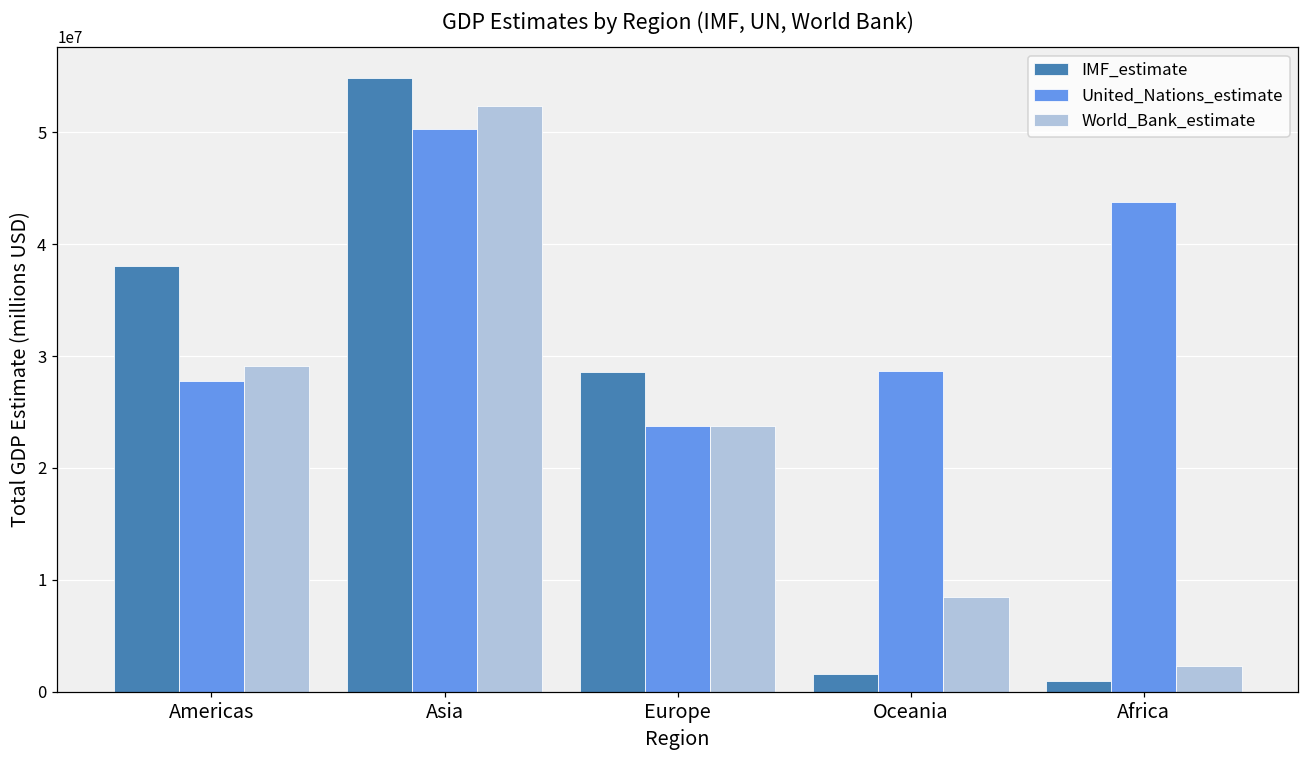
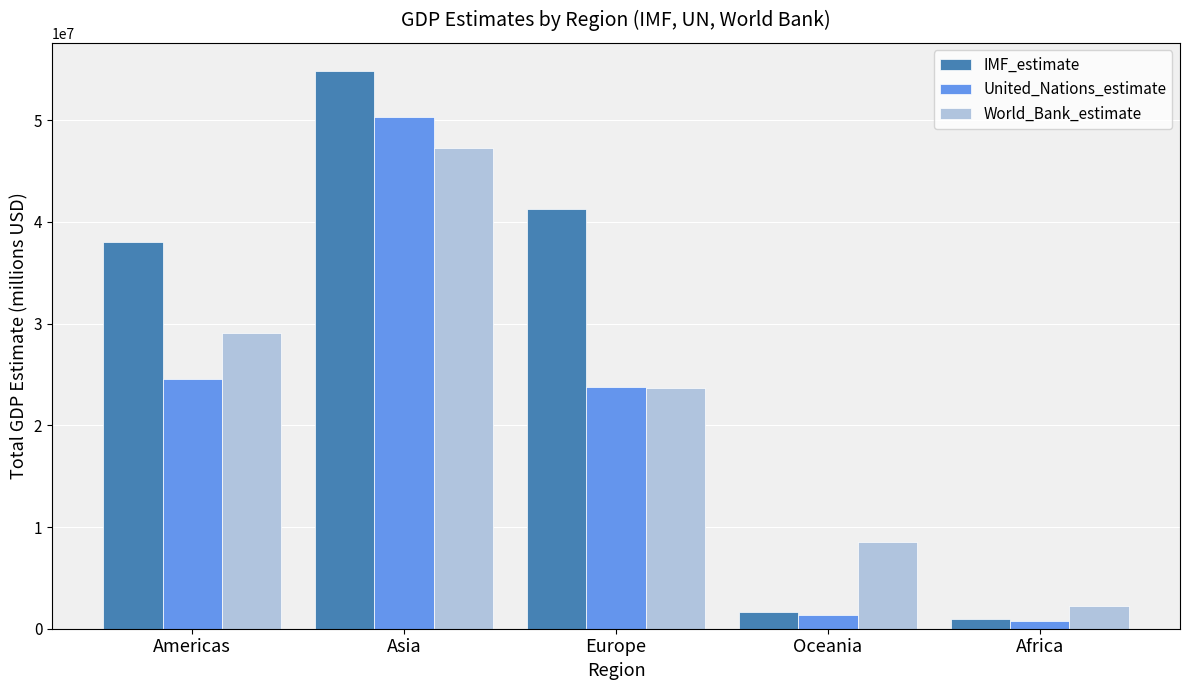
  {
    "IMF_estimate": {
      "Americas": 38100000,
      "Asia": 54900000,
-     "Europe": 28600000,
+     "Europe": 41300000,
      "Oceania": 1600000,
      "Africa": 900000
    },
    "United_Nations_estimate": {
-     "Americas": 27700000,
+     "Americas": 24600000,
      "Asia": 50300000,
      "Europe": 23800000,
-     "Oceania": 28700000,
-     "Africa": 43800000
+     "Oceania": 1400000,
+     "Africa": 800000
    },
    "World_Bank_estimate": {
      "Americas": 29100000,
-     "Asia": 52400000,
+     "Asia": 47300000,
      "Europe": 23700000,
      "Oceania": 8500000,
      "Africa": 2300000
    }
  }
